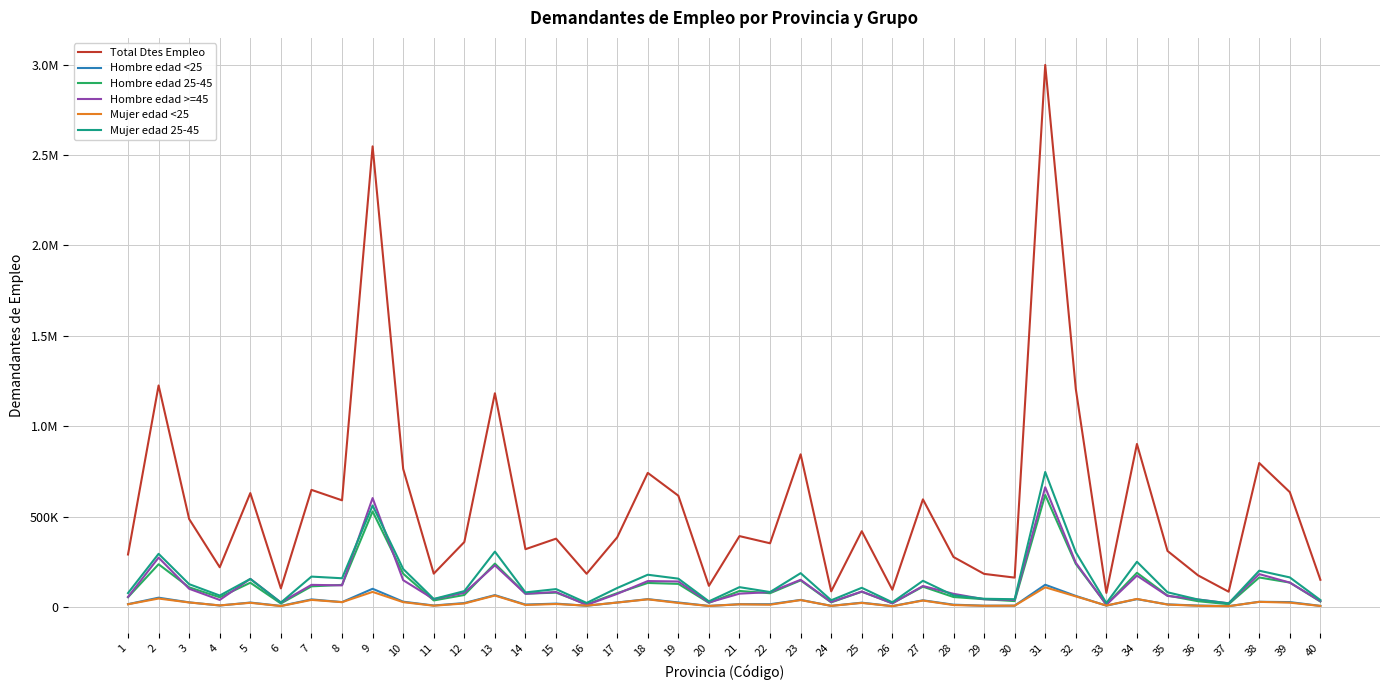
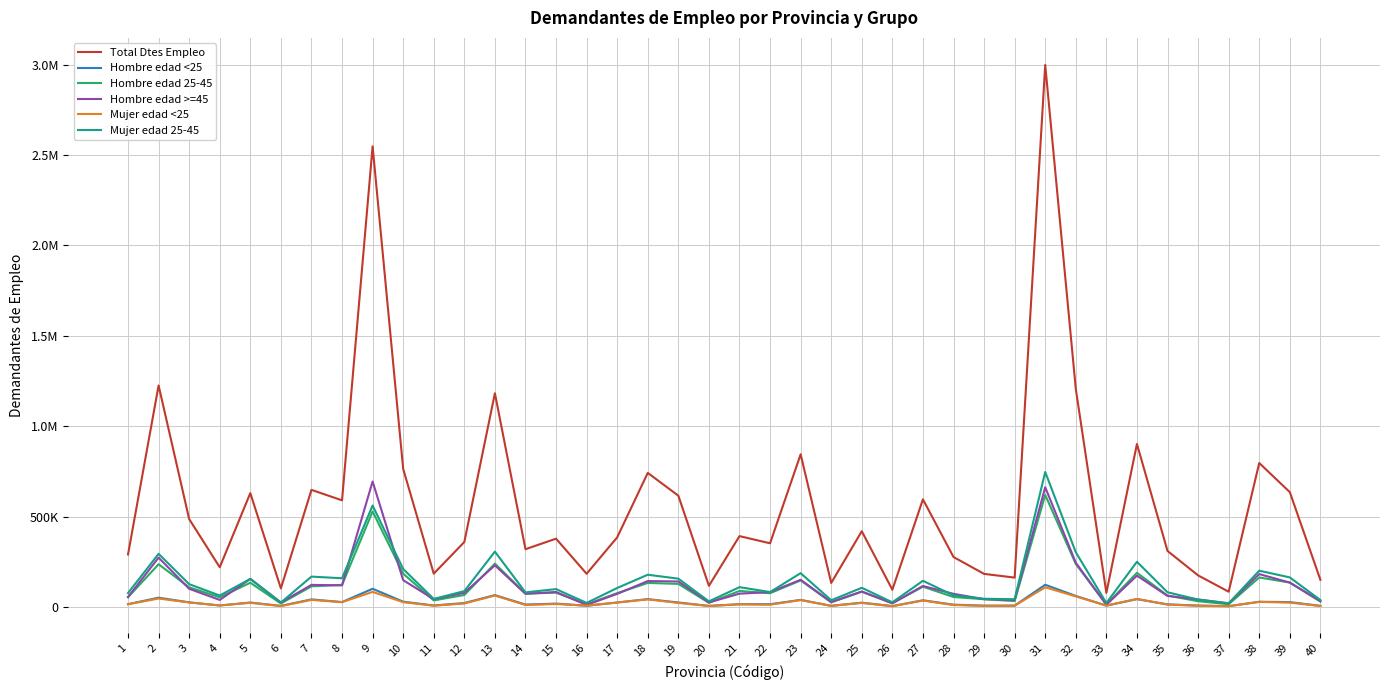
  {
    "Total Dtes Empleo": {
      "1": 290000,
      "2": 1230000,
      "3": 490000,
      "4": 220000,
      "5": 630000,
      "6": 100000,
      "7": 650000,
      "8": 590000,
      "9": 2550000,
      "10": 760000,
      "11": 180000,
      "12": 360000,
      "13": 1180000,
      "14": 320000,
      "15": 380000,
      "16": 180000,
      "17": 390000,
      "18": 740000,
      "19": 620000,
      "20": 120000,
      "21": 390000,
      "22": 350000,
      "23": 840000,
-     "24": 90000,
+     "24": 130000,
      "25": 420000,
      "26": 100000,
      "27": 600000,
      "28": 280000,
      "29": 180000,
      "30": 160000,
      "31": 3000000,
      "32": 1210000,
      "33": 80000,
      "34": 900000,
      "35": 310000,
      "36": 170000,
      "37": 80000,
      "38": 800000,
      "39": 640000,
      "40": 150000
    },
    "Hombre edad <25": {
      "9": 100000
    },
    "Hombre edad >=45": {
      "2": 270000,
      "4": 40000,
-     "9": 600000,
+     "9": 690000,
      "10": 150000,
      "21": 70000,
      "31": 660000,
      "34": 170000,
      "38": 180000
    },
    "Mujer edad <25": {
      "9": 80000
    }
  }
